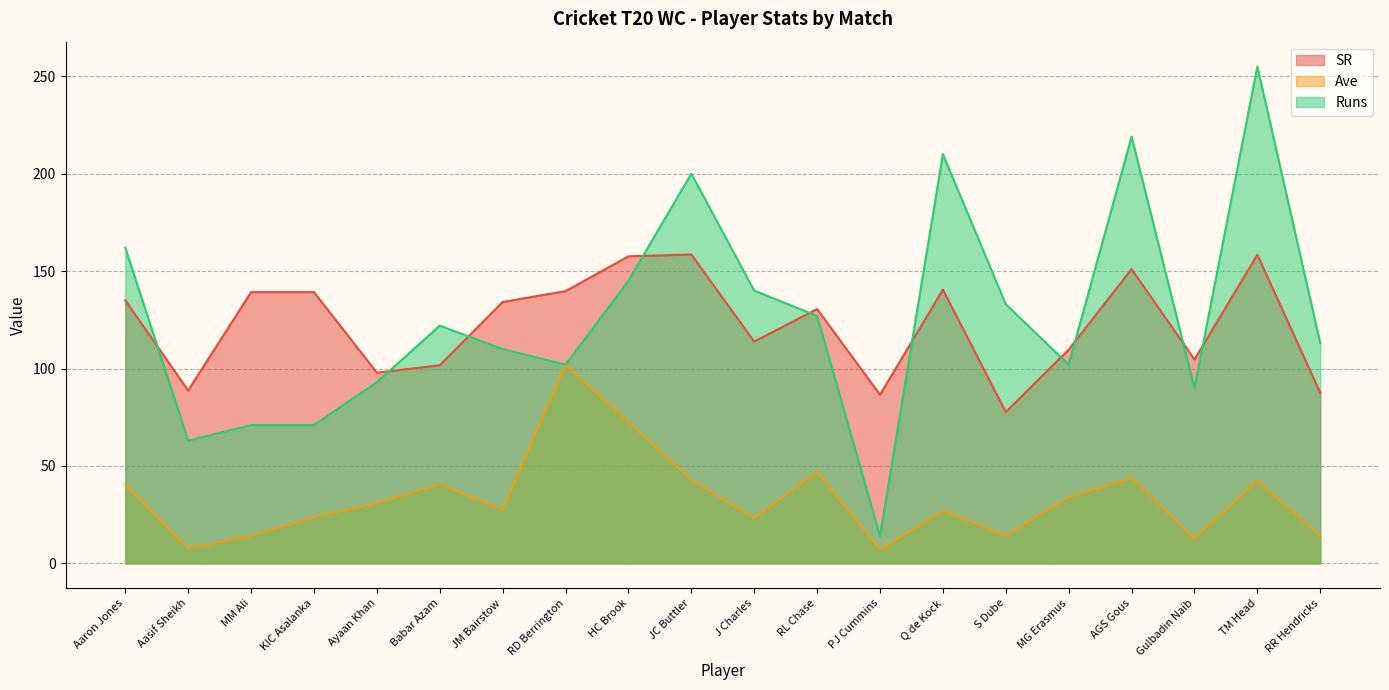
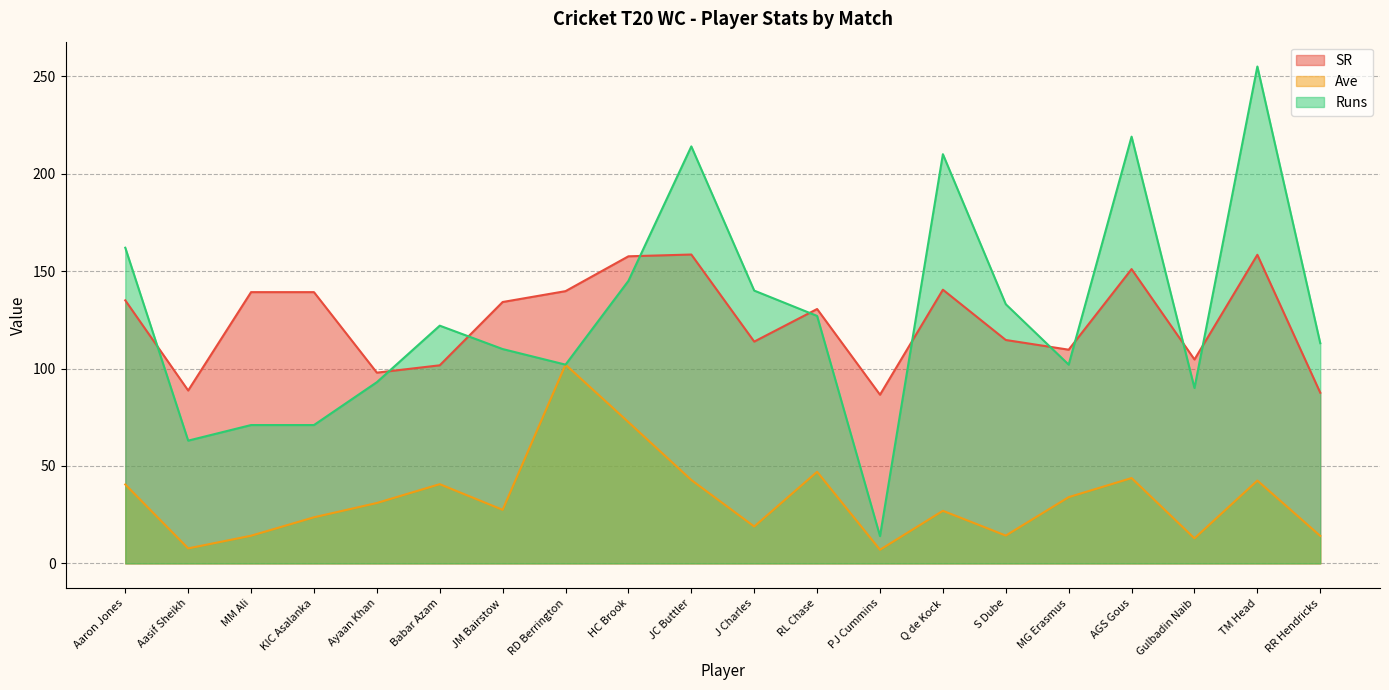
  {
    "SR": {
      "Aaron Jones": 135,
      "Aasif Sheikh": 89,
      "MM Ali": 139,
      "KIC Asalanka": 139,
      "Ayaan Khan": 98,
      "Babar Azam": 102,
      "JM Bairstow": 134,
      "RD Berrington": 140,
      "HC Brook": 158,
      "JC Buttler": 159,
      "J Charles": 114,
      "RL Chase": 131,
      "PJ Cummins": 87,
      "Q de Kock": 140,
-     "S Dube": 78,
+     "S Dube": 115,
      "MG Erasmus": 110,
      "AGS Gous": 151,
      "Gulbadin Naib": 105,
      "TM Head": 158,
      "RR Hendricks": 88
    },
    "Ave": {
      "Aaron Jones": 41,
      "Aasif Sheikh": 8,
      "MM Ali": 14,
      "KIC Asalanka": 24,
      "Ayaan Khan": 31,
      "Babar Azam": 41,
      "JM Bairstow": 28,
      "HC Brook": 73,
      "JC Buttler": 43,
-     "J Charles": 23,
+     "J Charles": 19,
      "RL Chase": 47,
      "PJ Cummins": 7,
      "Q de Kock": 27,
      "S Dube": 14,
      "MG Erasmus": 34,
      "AGS Gous": 44,
      "Gulbadin Naib": 13,
      "TM Head": 43,
      "RR Hendricks": 14
    },
    "Runs": {
      "Aaron Jones": 162,
      "Aasif Sheikh": 63,
      "MM Ali": 71,
      "KIC Asalanka": 71,
      "Ayaan Khan": 93,
      "Babar Azam": 122,
      "JM Bairstow": 110,
      "HC Brook": 145,
-     "JC Buttler": 200,
+     "JC Buttler": 214,
      "J Charles": 140,
      "RL Chase": 127,
      "PJ Cummins": 14,
      "Q de Kock": 210,
      "S Dube": 133,
      "MG Erasmus": 102,
      "AGS Gous": 219,
      "Gulbadin Naib": 90,
      "TM Head": 255,
      "RR Hendricks": 113
    }
  }
